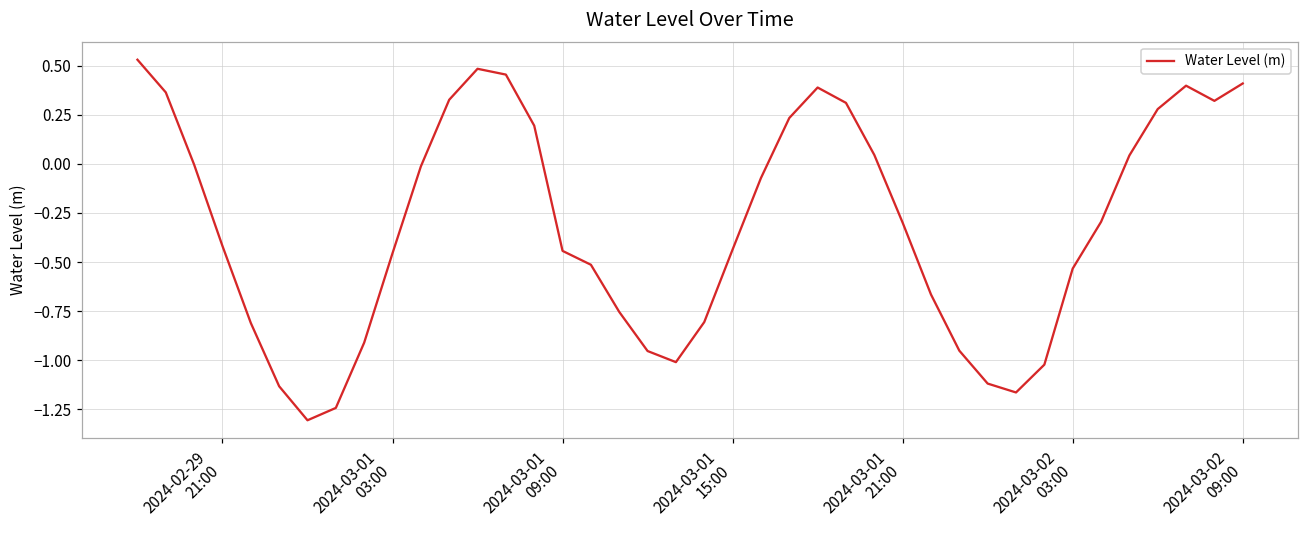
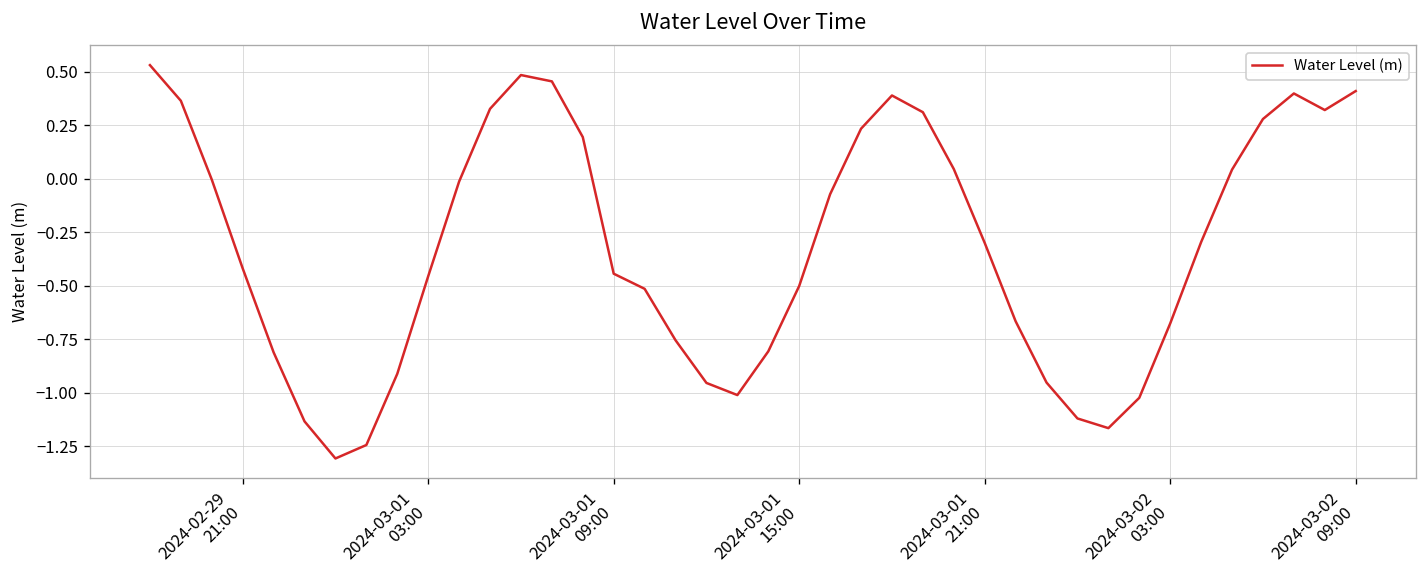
  {
    "2024-02-29 21:00": -0.42,
    "2024-03-01 03:00": -0.46,
    "2024-03-01 09:00": -0.44,
-   "2024-03-01 15:00": -0.44,
+   "2024-03-01 15:00": -0.50,
    "2024-03-01 21:00": -0.30,
-   "2024-03-02 03:00": -0.53,
+   "2024-03-02 03:00": -0.68,
    "2024-03-02 09:00": 0.41
  }
